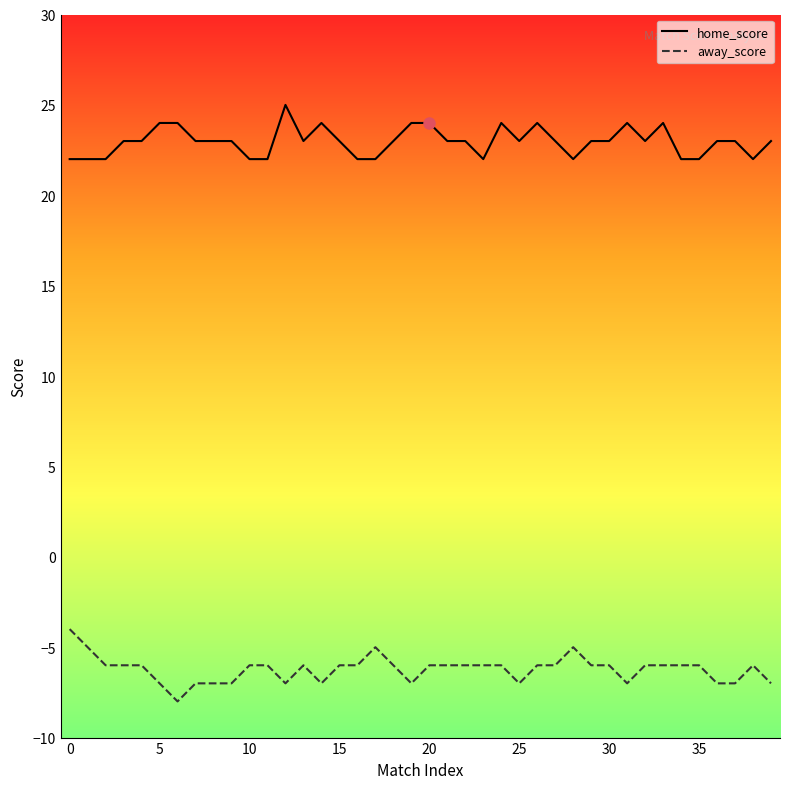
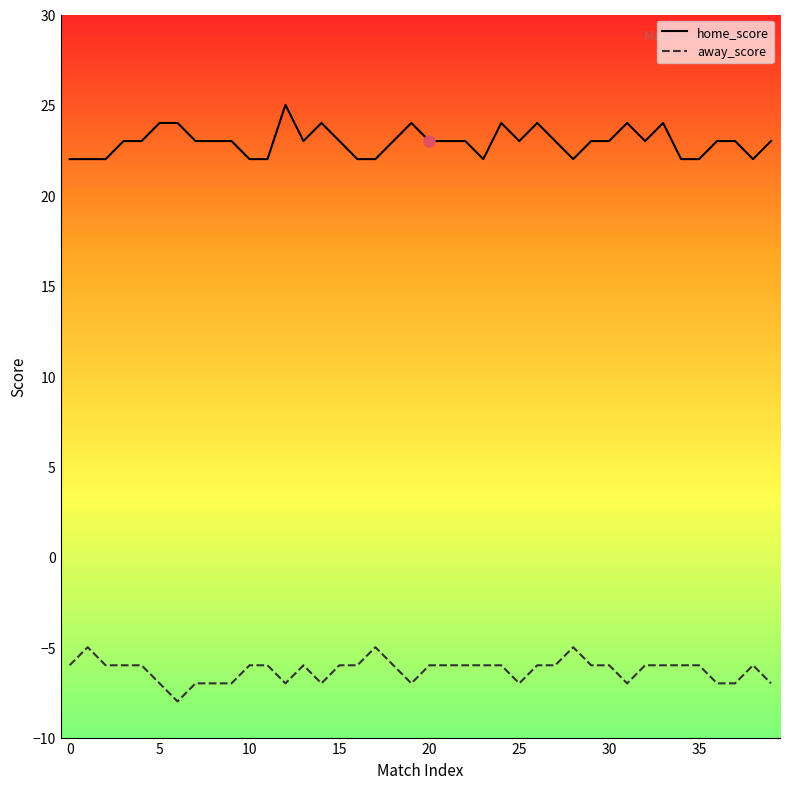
  {
    "home_score": {
      "0": 22,
      "5": 24,
      "10": 22,
      "15": 23,
-     "20": 24,
+     "20": 23,
      "25": 23,
      "30": 23,
      "35": 22
    },
    "away_score": {
-     "0": -4,
+     "0": -6,
      "5": -7,
      "10": -6,
      "15": -6,
      "20": -6,
      "25": -7,
      "30": -6,
      "35": -6
    }
  }
